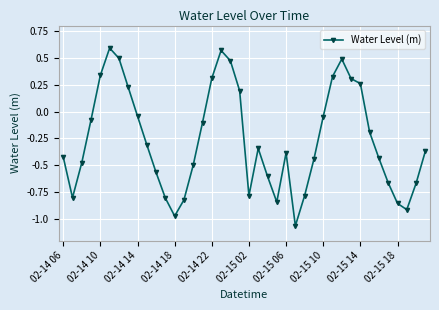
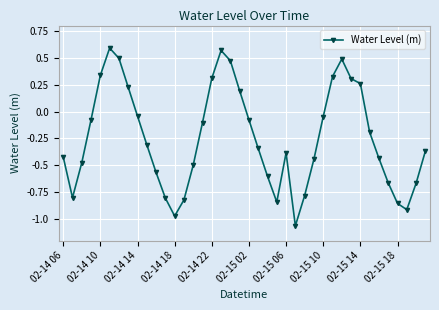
  {
    "02-14 06": -0.42,
    "02-14 10": 0.34,
    "02-14 14": -0.04,
    "02-14 18": -0.97,
    "02-14 22": 0.31,
-   "02-15 02": -0.78,
+   "02-15 02": -0.08,
    "02-15 06": -0.38,
    "02-15 10": -0.05,
    "02-15 14": 0.26,
    "02-15 18": -0.85
  }
